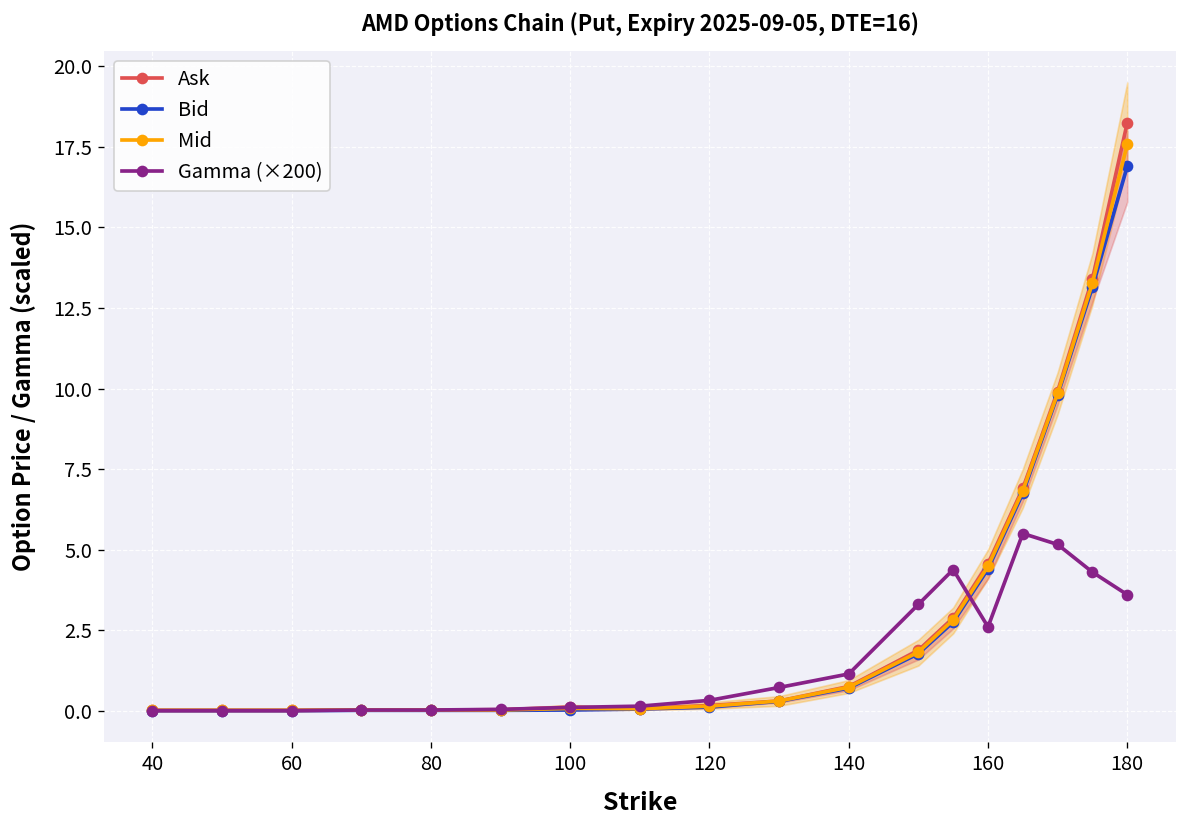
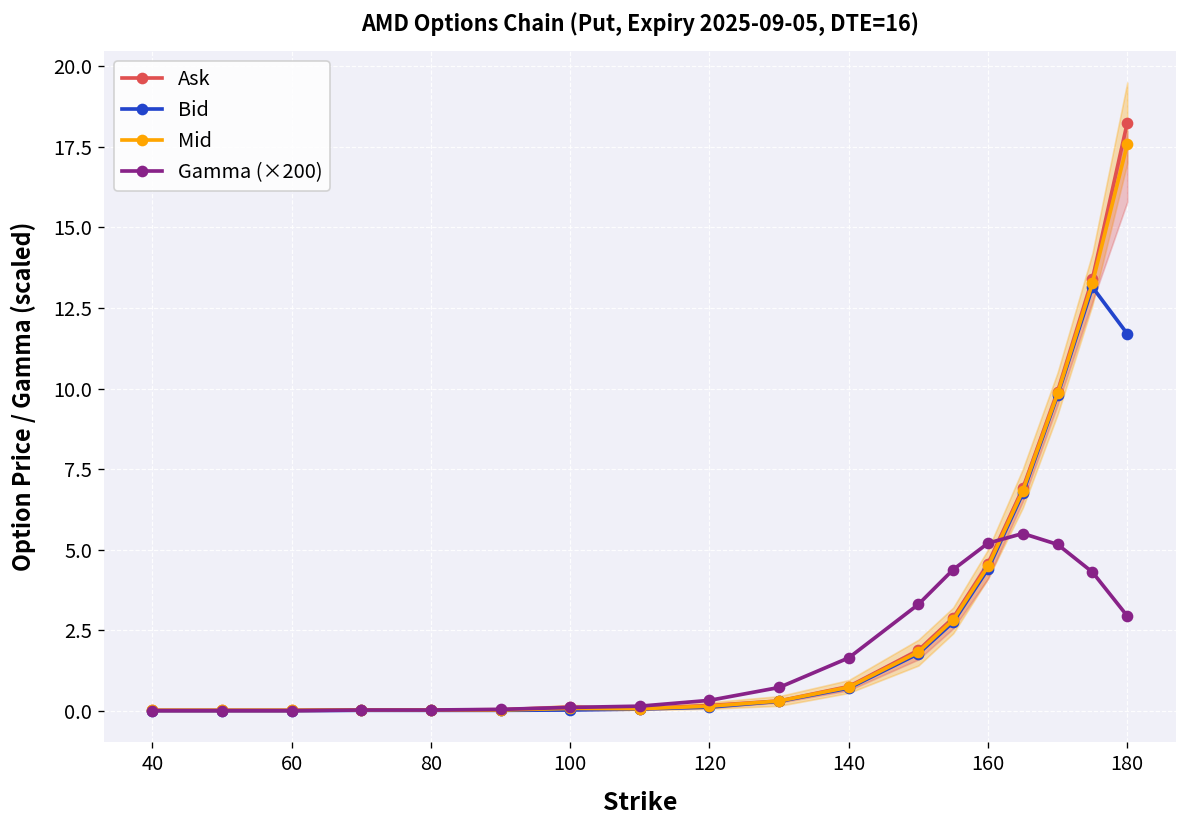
  {
    "Bid": {
-     "180": 16.9
+     "180": 11.7
    },
    "Gamma (×200)": {
-     "140": 1.1,
-     "160": 2.6,
-     "180": 3.6
+     "140": 1.6,
+     "160": 5.2,
+     "180": 2.9
    }
  }
